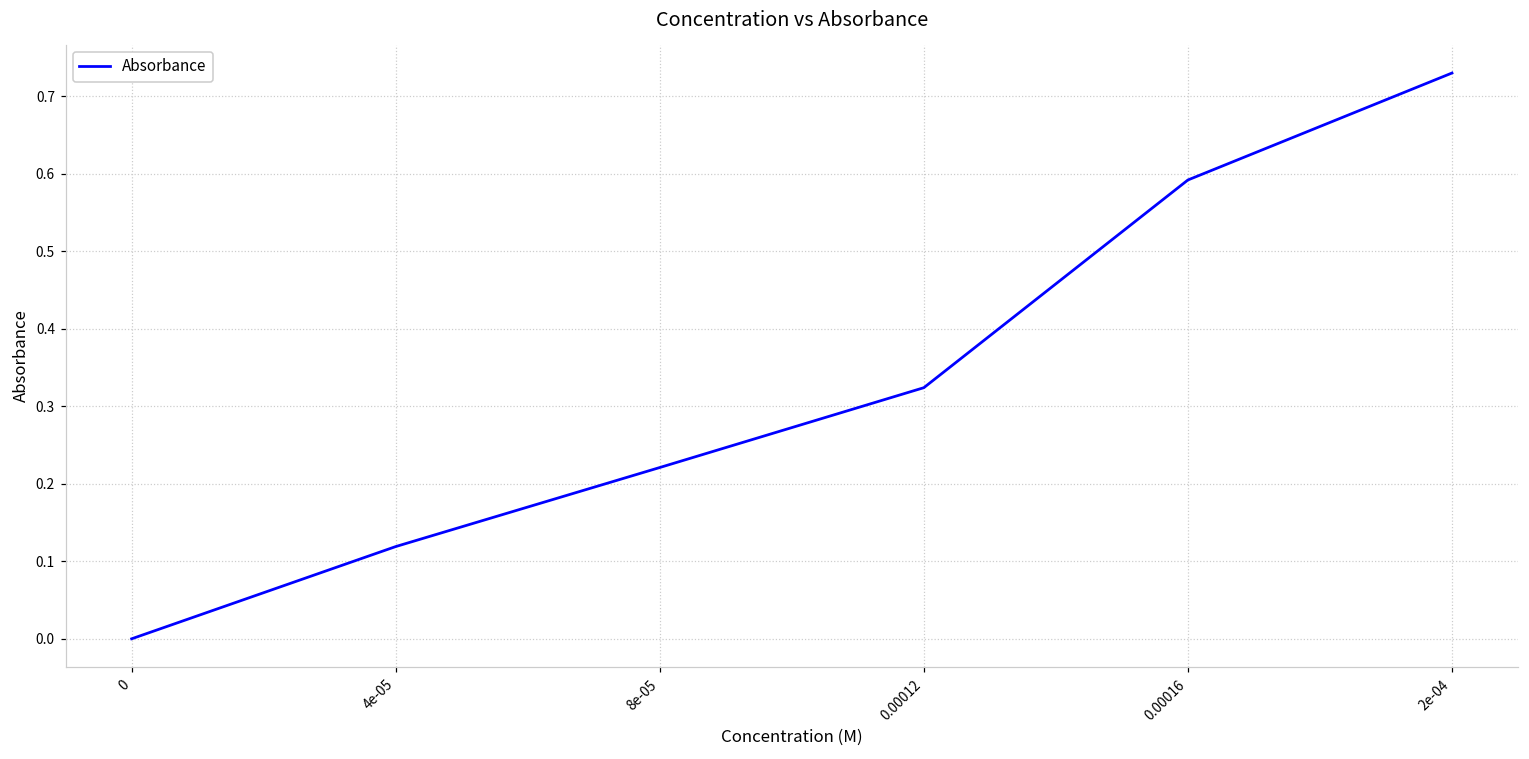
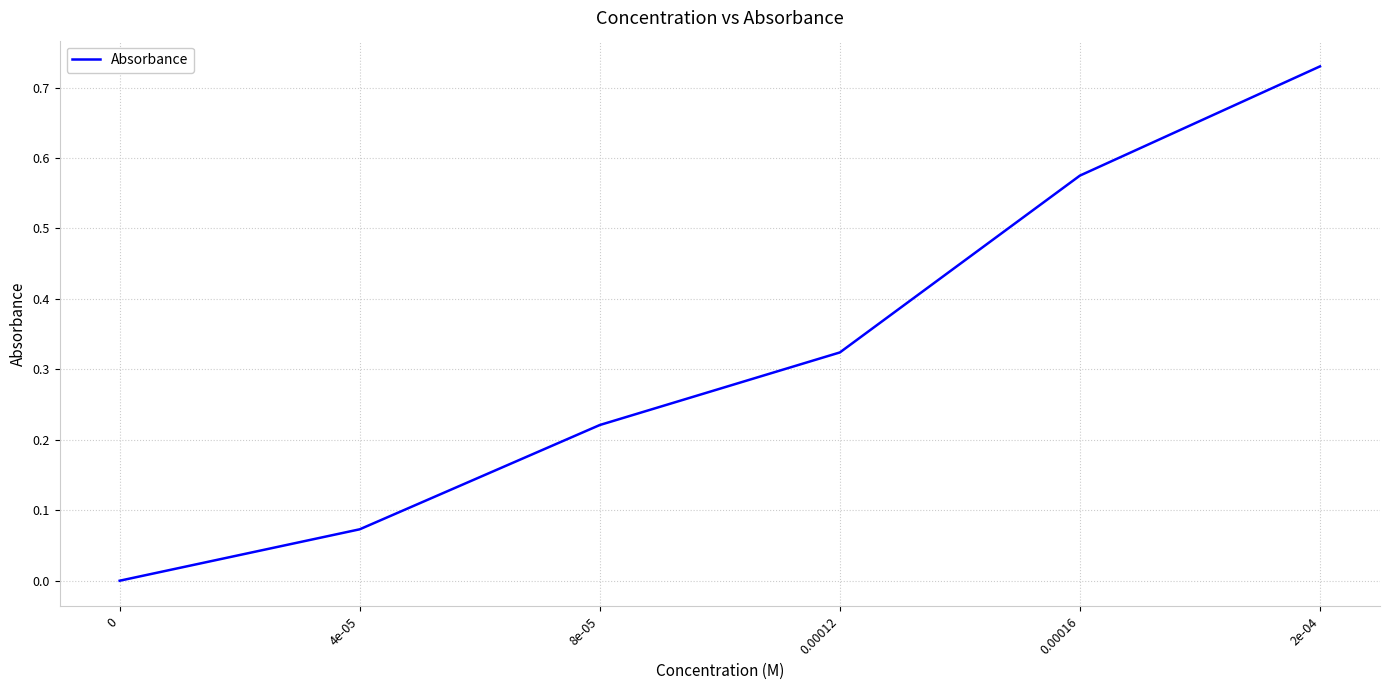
  {
    "0": 0.00,
-   "4e-05": 0.12,
+   "4e-05": 0.07,
    "8e-05": 0.22,
    "0.00012": 0.32,
-   "0.00016": 0.59,
+   "0.00016": 0.58,
    "2e-04": 0.73
  }
